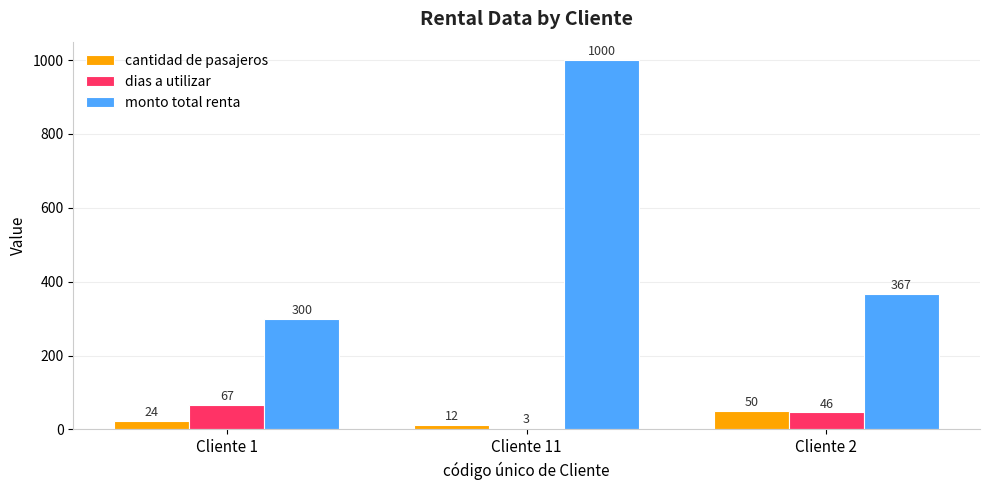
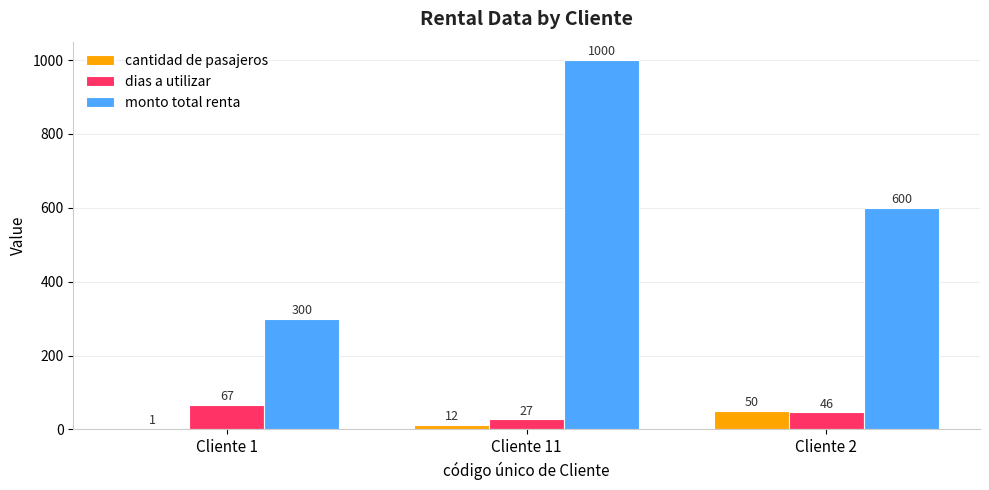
  {
    "cantidad de pasajeros": {
-     "Cliente 1": 24,
+     "Cliente 1": 1,
      "Cliente 11": 12,
      "Cliente 2": 50
    },
    "dias a utilizar": {
      "Cliente 1": 67,
-     "Cliente 11": 3,
+     "Cliente 11": 27,
      "Cliente 2": 46
    },
    "monto total renta": {
      "Cliente 1": 300,
      "Cliente 11": 1000,
-     "Cliente 2": 367
+     "Cliente 2": 600
    }
  }
